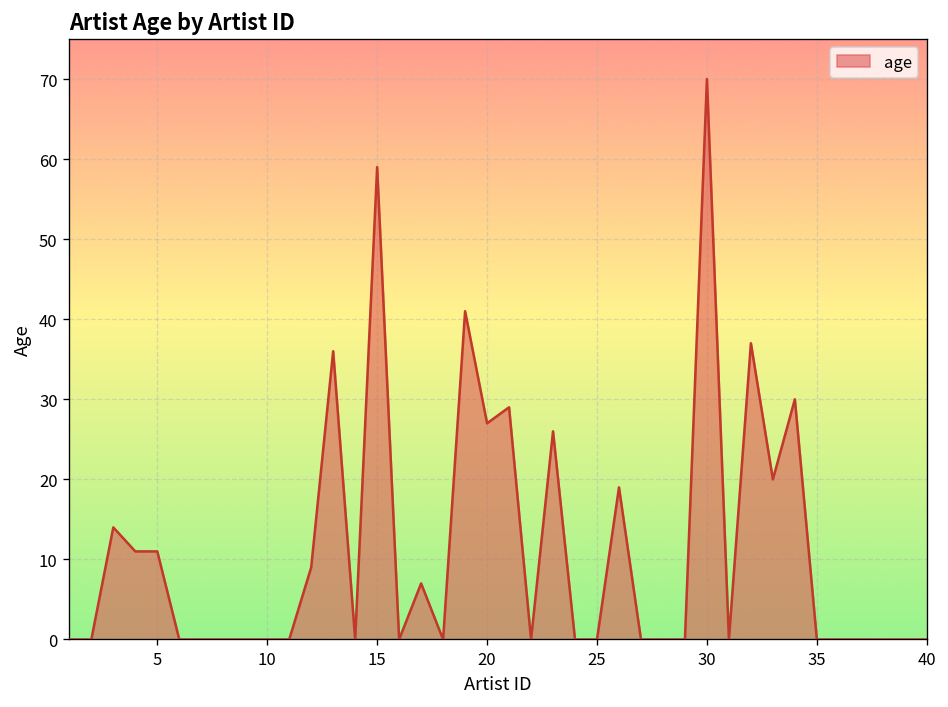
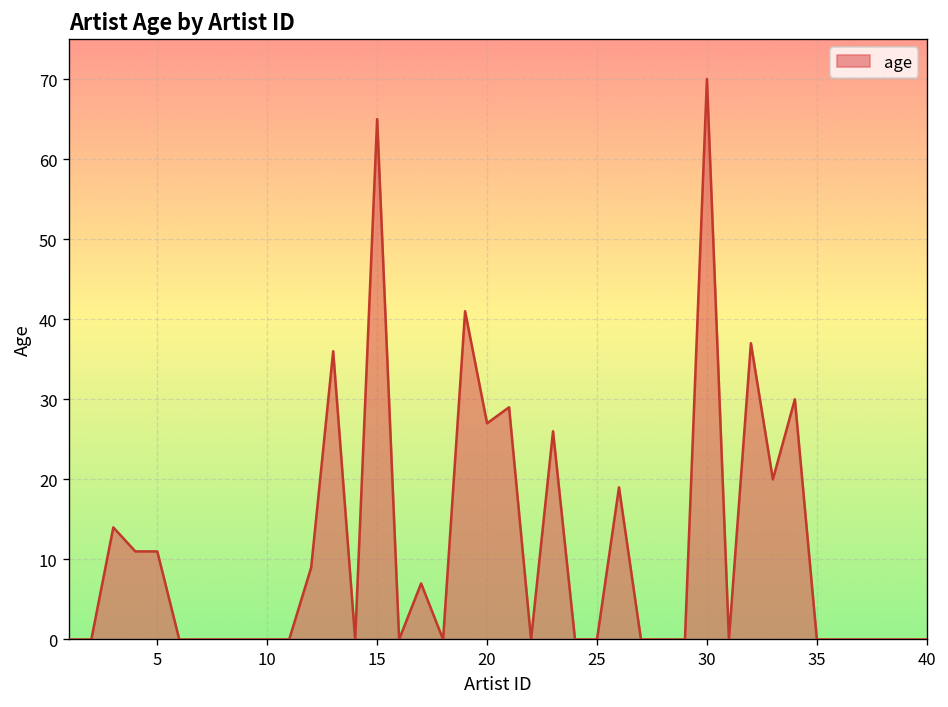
  {
    "5": 11,
    "10": 0,
-   "15": 59,
+   "15": 65,
    "20": 27,
    "25": 0,
    "30": 70,
    "35": 0,
    "40": 0
  }
